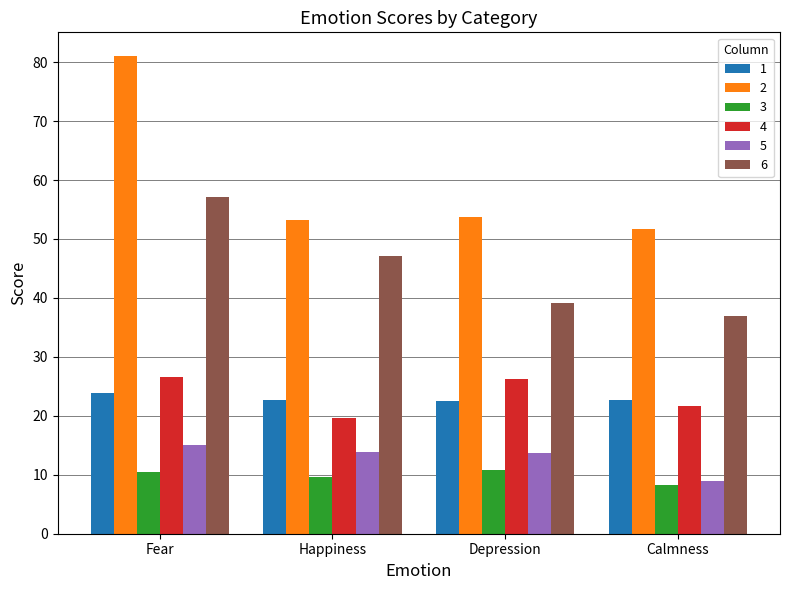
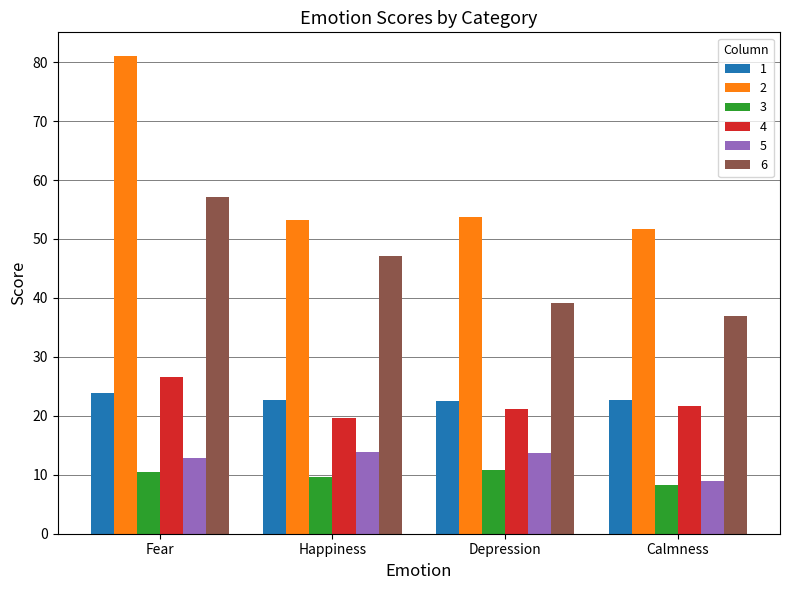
  {
    "1": {
      "Fear": 24,
      "Happiness": 23,
      "Depression": 23,
      "Calmness": 23
    },
    "2": {
      "Fear": 81,
      "Happiness": 53,
      "Depression": 54,
      "Calmness": 52
    },
    "3": {
      "Fear": 11,
      "Happiness": 10,
      "Depression": 11,
      "Calmness": 8
    },
    "4": {
      "Fear": 27,
      "Happiness": 20,
-     "Depression": 26,
+     "Depression": 21,
      "Calmness": 22
    },
    "5": {
-     "Fear": 15,
+     "Fear": 13,
      "Happiness": 14,
      "Depression": 14,
      "Calmness": 9
    },
    "6": {
      "Fear": 57,
      "Happiness": 47,
      "Depression": 39,
      "Calmness": 37
    }
  }
